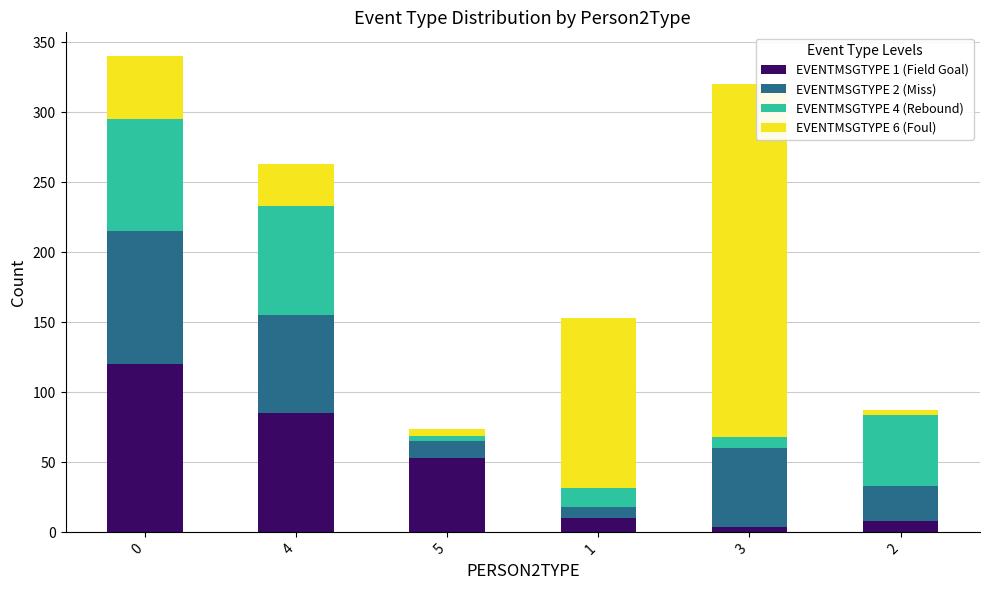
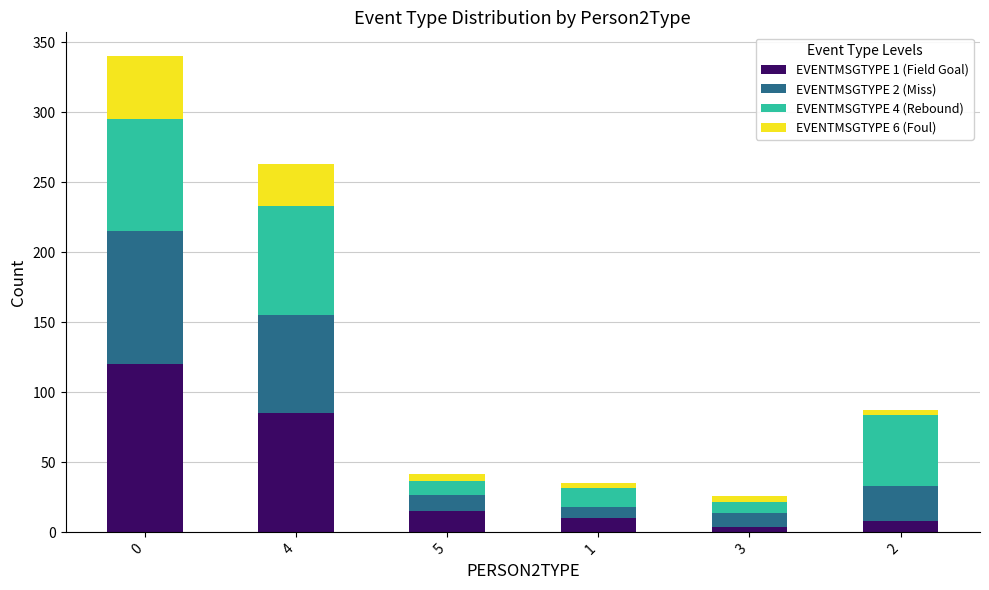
  {
    "EVENTMSGTYPE 1 (Field Goal)": {
      "0": 120,
      "4": 85,
-     "5": 53,
+     "5": 15,
      "1": 10,
      "3": 4,
      "2": 8
    },
    "EVENTMSGTYPE 2 (Miss)": {
      "0": 95,
      "4": 70,
      "5": 12,
      "1": 8,
-     "3": 56,
+     "3": 10,
      "2": 25
    },
    "EVENTMSGTYPE 4 (Rebound)": {
      "0": 80,
      "4": 78,
-     "5": 4,
+     "5": 10,
      "1": 14,
      "3": 8,
      "2": 51
    },
    "EVENTMSGTYPE 6 (Foul)": {
      "0": 45,
      "4": 30,
      "5": 5,
-     "1": 121,
-     "3": 252,
+     "1": 3,
+     "3": 4,
      "2": 3
    }
  }
